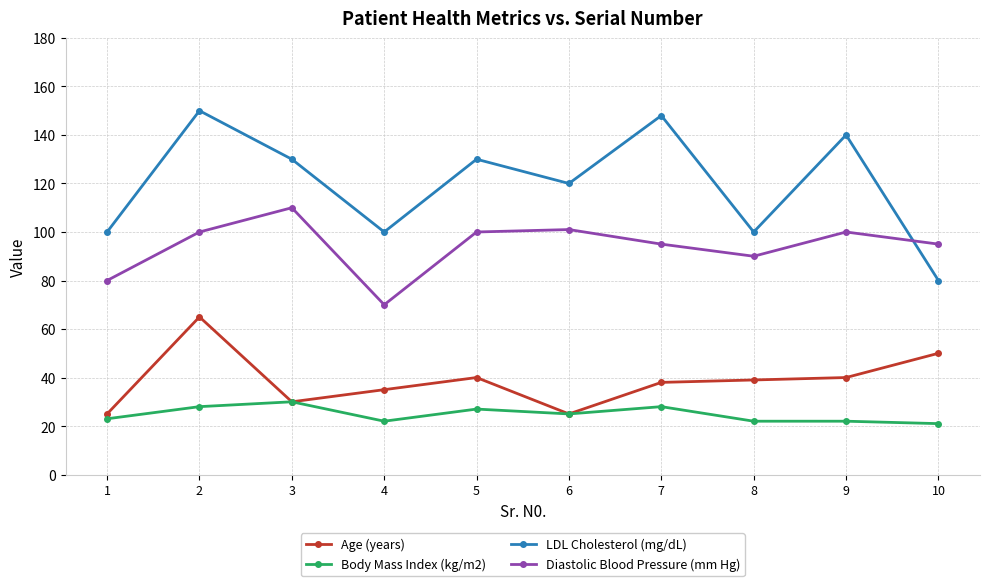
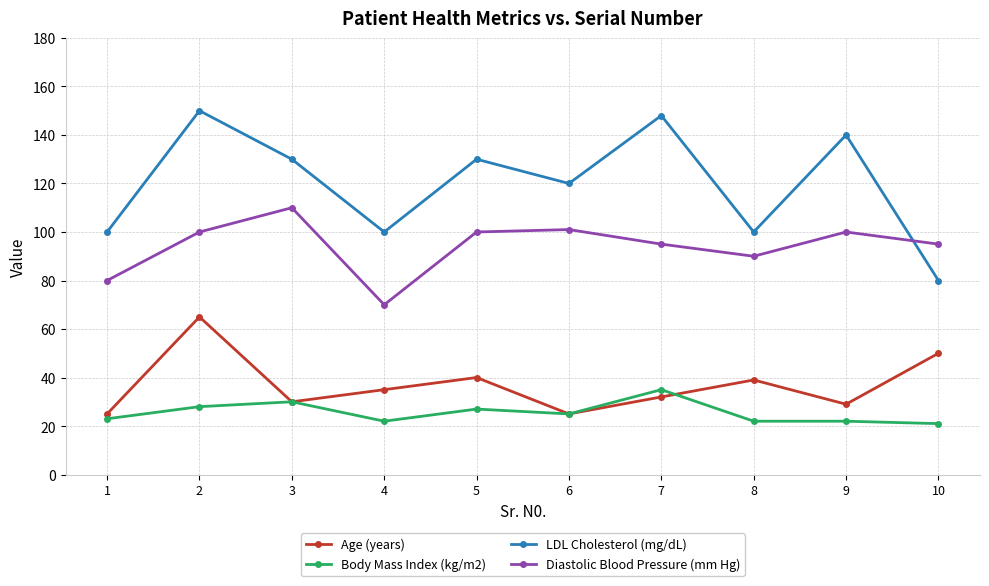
  {
    "Age (years)": {
      "1": 25,
      "2": 65,
      "4": 35,
      "5": 40,
-     "7": 38,
+     "7": 32,
      "8": 39,
-     "9": 40,
+     "9": 29,
      "10": 50
    },
    "Body Mass Index (kg/m2)": {
      "1": 23,
      "2": 28,
      "4": 22,
      "5": 27,
-     "7": 28,
+     "7": 35,
      "8": 22,
      "9": 22,
      "10": 21
    },
    "LDL Cholesterol (mg/dL)": {
      "1": 100,
      "2": 150,
      "3": 130,
      "4": 100,
      "5": 130,
      "6": 120,
      "7": 148,
      "8": 100,
      "9": 140,
      "10": 80
    },
    "Diastolic Blood Pressure (mm Hg)": {
      "1": 80,
      "2": 100,
      "3": 110,
      "4": 70,
      "5": 100,
      "6": 101,
      "7": 95,
      "8": 90,
      "9": 100,
      "10": 95
    }
  }
